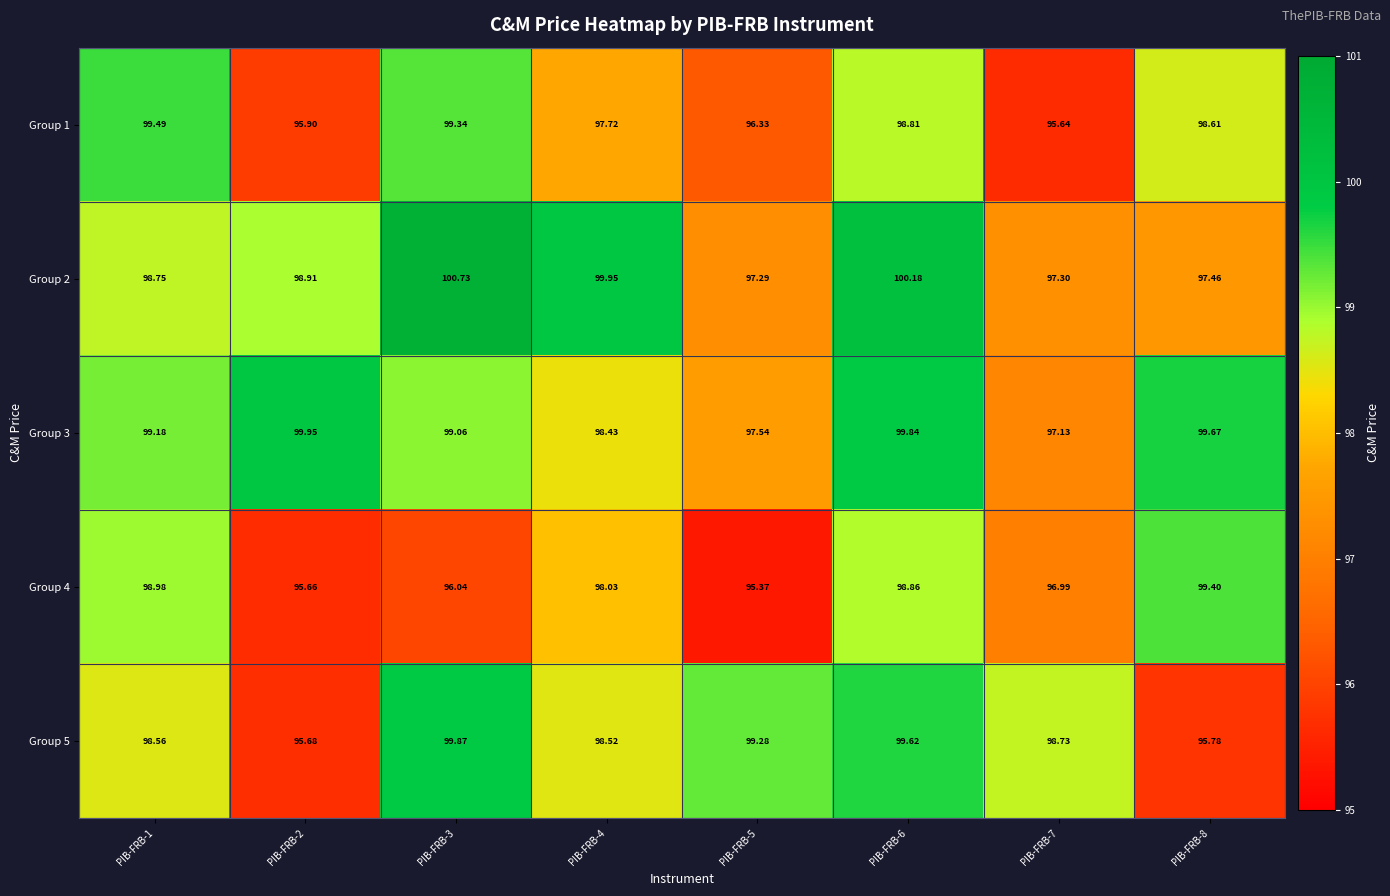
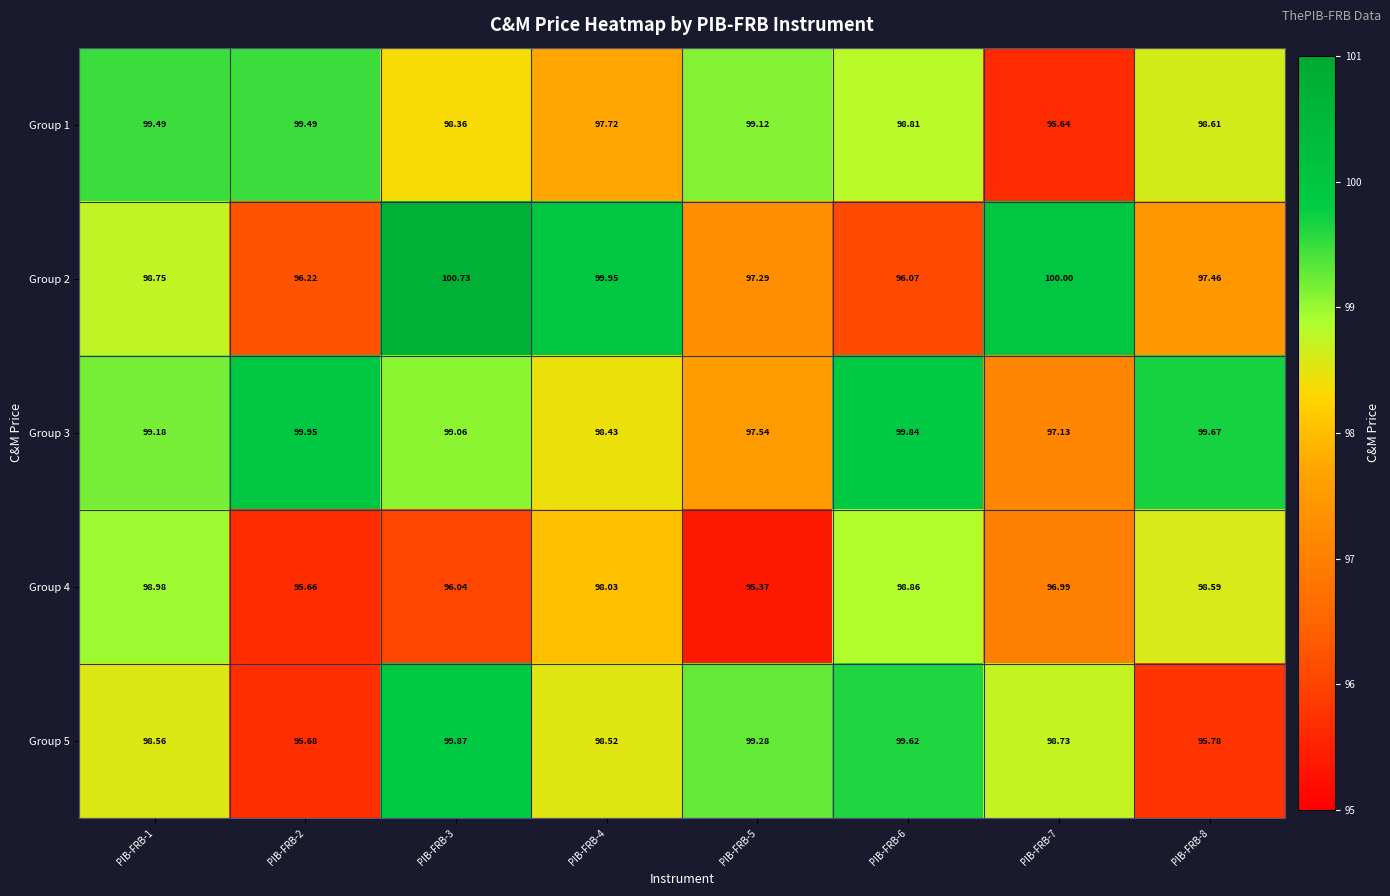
  {
    "Group 1": {
      "PIB-FRB-1": 99.49,
-     "PIB-FRB-2": 95.90,
-     "PIB-FRB-3": 99.34,
+     "PIB-FRB-2": 99.49,
+     "PIB-FRB-3": 98.36,
      "PIB-FRB-4": 97.72,
-     "PIB-FRB-5": 96.33,
+     "PIB-FRB-5": 99.12,
      "PIB-FRB-6": 98.81,
      "PIB-FRB-7": 95.64,
      "PIB-FRB-8": 98.61
    },
    "Group 2": {
      "PIB-FRB-1": 98.75,
-     "PIB-FRB-2": 98.91,
+     "PIB-FRB-2": 96.22,
      "PIB-FRB-3": 100.73,
      "PIB-FRB-4": 99.95,
      "PIB-FRB-5": 97.29,
-     "PIB-FRB-6": 100.18,
-     "PIB-FRB-7": 97.30,
+     "PIB-FRB-6": 96.07,
+     "PIB-FRB-7": 100.00,
      "PIB-FRB-8": 97.46
    },
    "Group 3": {
      "PIB-FRB-1": 99.18,
      "PIB-FRB-2": 99.95,
      "PIB-FRB-3": 99.06,
      "PIB-FRB-4": 98.43,
      "PIB-FRB-5": 97.54,
      "PIB-FRB-6": 99.84,
      "PIB-FRB-7": 97.13,
      "PIB-FRB-8": 99.67
    },
    "Group 4": {
      "PIB-FRB-1": 98.98,
      "PIB-FRB-2": 95.66,
      "PIB-FRB-3": 96.04,
      "PIB-FRB-4": 98.03,
      "PIB-FRB-5": 95.37,
      "PIB-FRB-6": 98.86,
      "PIB-FRB-7": 96.99,
-     "PIB-FRB-8": 99.40
+     "PIB-FRB-8": 98.59
    },
    "Group 5": {
      "PIB-FRB-1": 98.56,
      "PIB-FRB-2": 95.68,
      "PIB-FRB-3": 99.87,
      "PIB-FRB-4": 98.52,
      "PIB-FRB-5": 99.28,
      "PIB-FRB-6": 99.62,
      "PIB-FRB-7": 98.73,
      "PIB-FRB-8": 95.78
    }
  }
